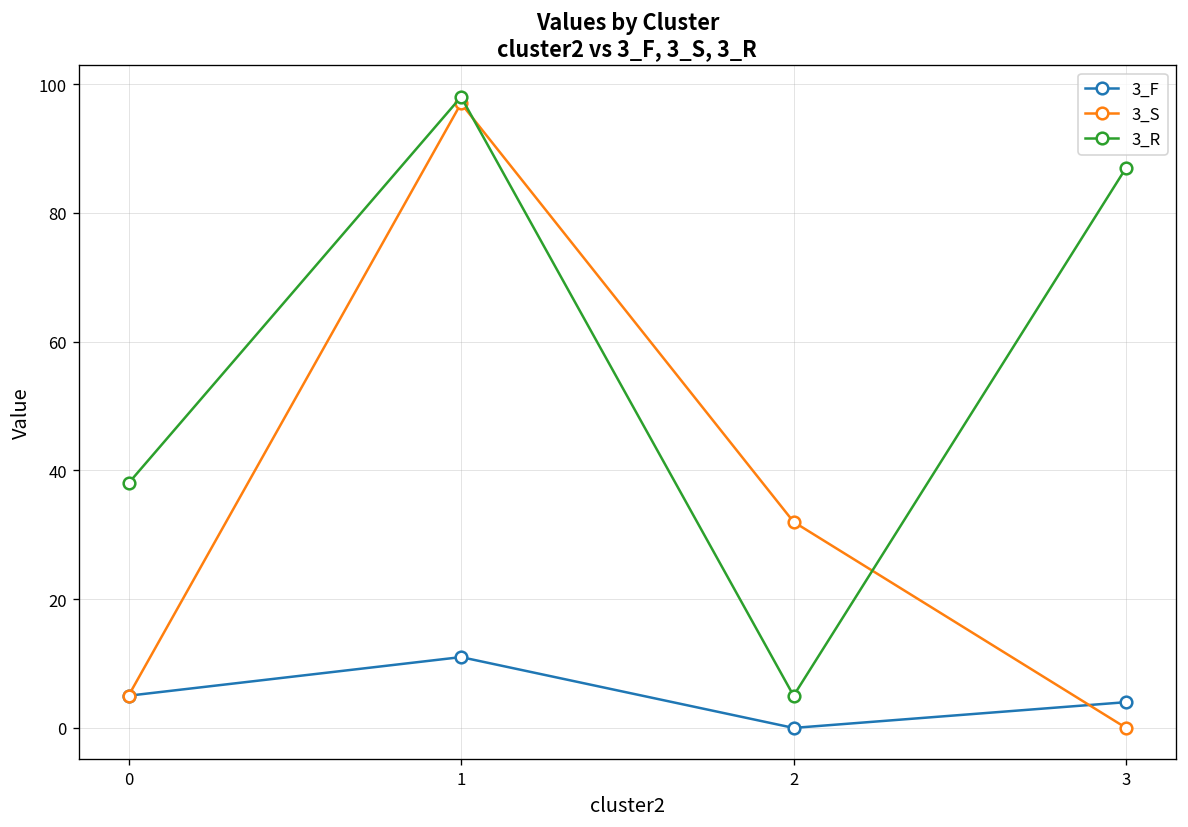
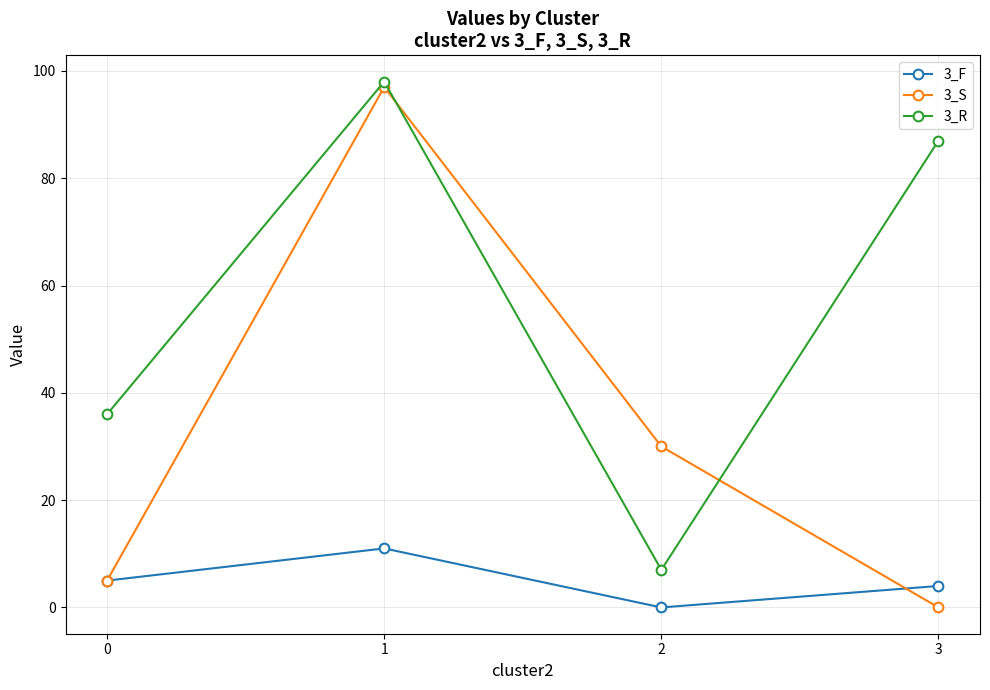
  {
    "3_F": {
      "1": 11,
      "2": 0,
      "3": 4
    },
    "3_S": {
      "1": 97,
-     "2": 32,
+     "2": 30,
      "3": 0
    },
    "3_R": {
-     "0": 38,
+     "0": 36,
      "1": 98,
-     "2": 5,
+     "2": 7,
      "3": 87
    }
  }
